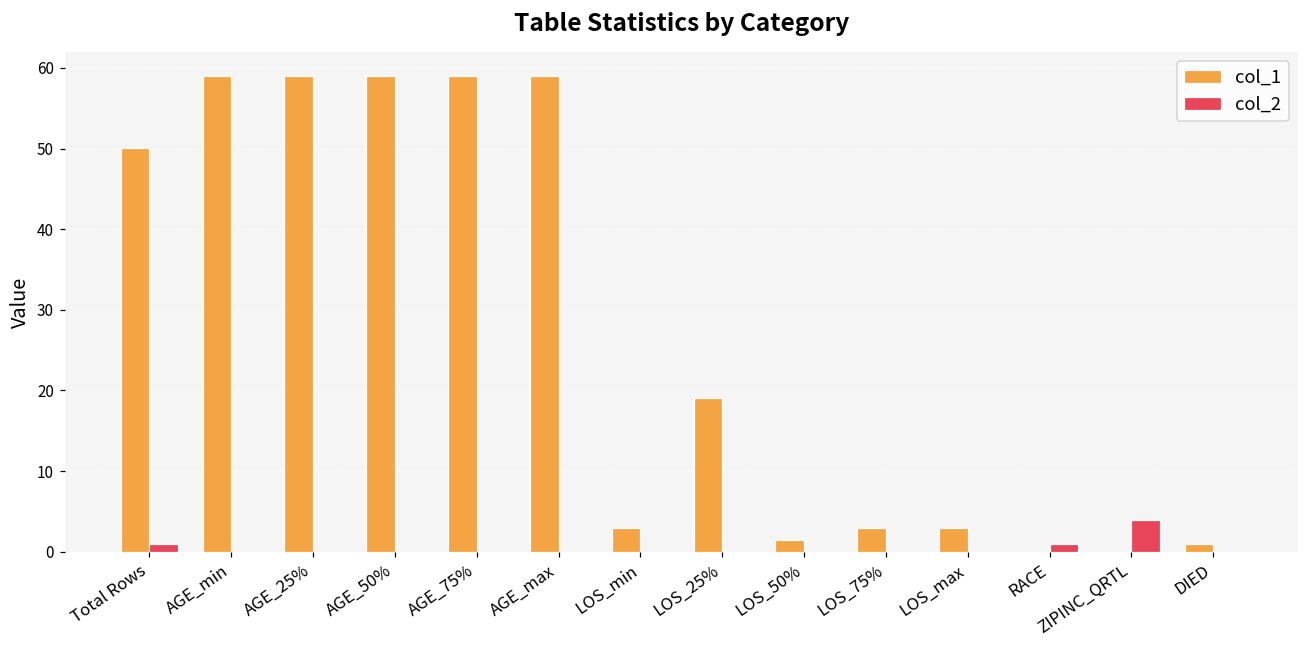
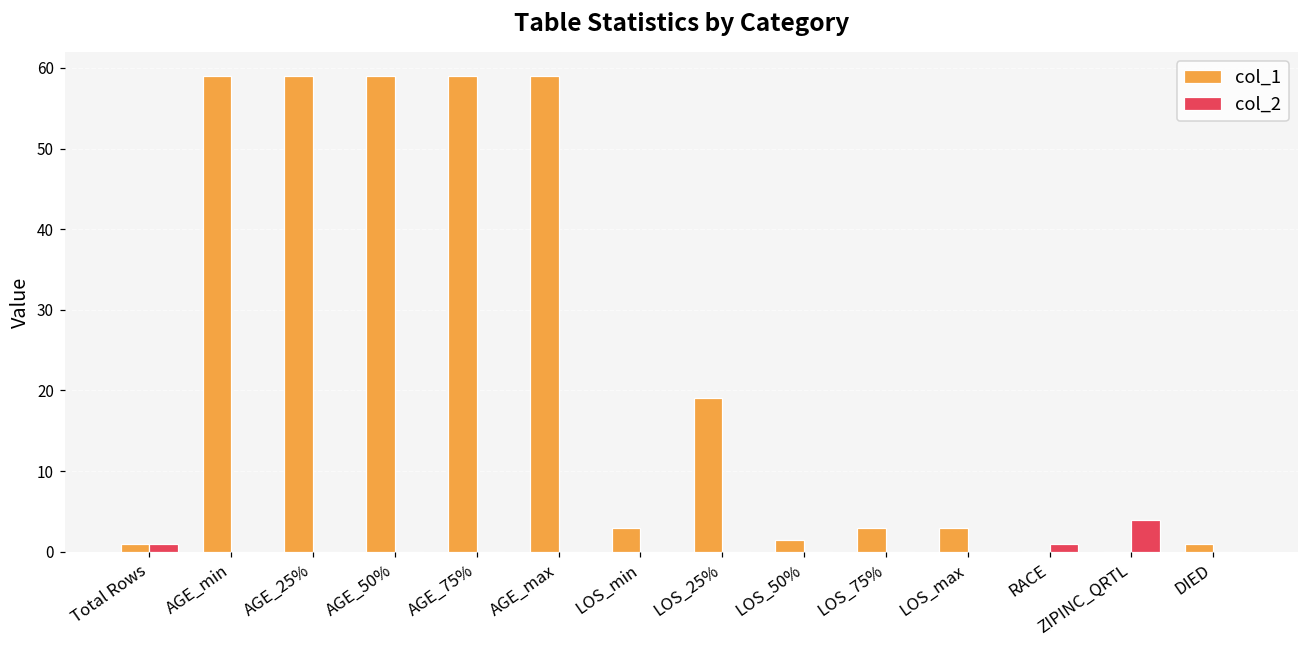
  {
    "col_1": {
-     "Total Rows": 50,
+     "Total Rows": 1,
      "AGE_min": 59,
      "AGE_25%": 59,
      "AGE_50%": 59,
      "AGE_75%": 59,
      "AGE_max": 59,
      "LOS_min": 3,
      "LOS_25%": 19,
      "LOS_50%": 1,
      "LOS_75%": 3,
      "LOS_max": 3,
      "RACE": 0,
      "ZIPINC_QRTL": 0,
      "DIED": 1
    },
    "col_2": {
      "Total Rows": 1,
      "AGE_min": 0,
      "AGE_25%": 0,
      "AGE_50%": 0,
      "AGE_75%": 0,
      "AGE_max": 0,
      "LOS_min": 0,
      "LOS_25%": 0,
      "LOS_50%": 0,
      "LOS_75%": 0,
      "LOS_max": 0,
      "RACE": 1,
      "ZIPINC_QRTL": 4,
      "DIED": 0
    }
  }
